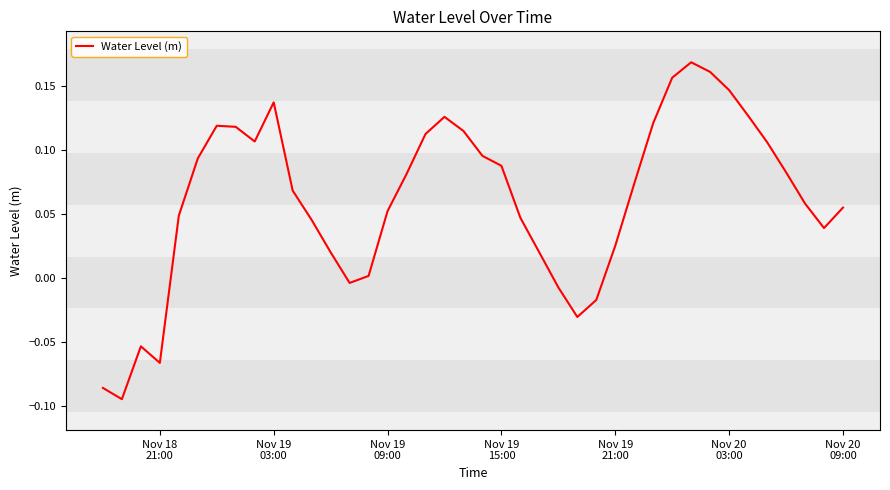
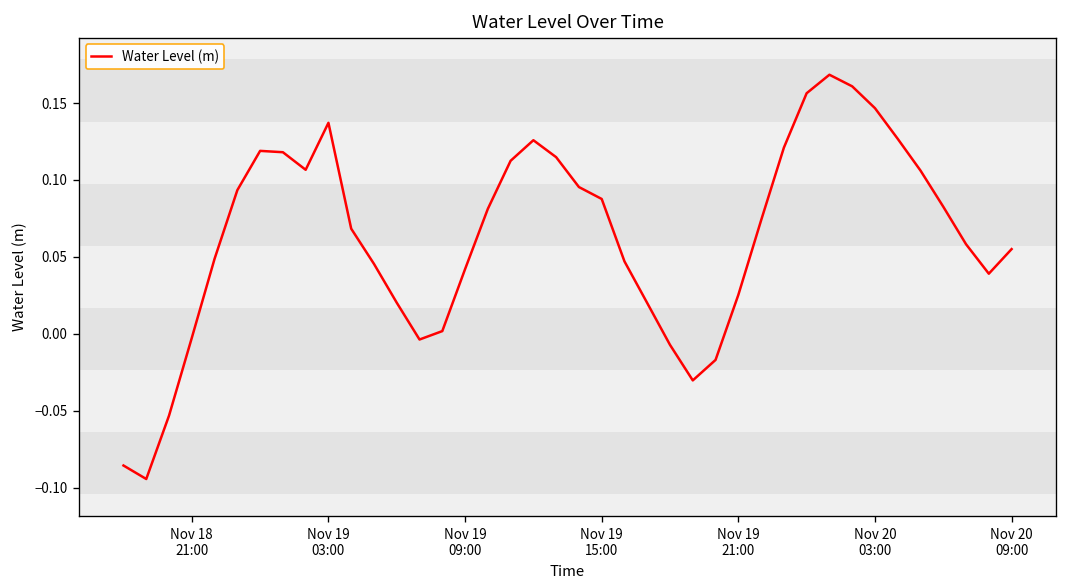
  {
-   "Nov 18 21:00": -0.066,
+   "Nov 18 21:00": -0.003,
    "Nov 19 03:00": 0.137,
-   "Nov 19 09:00": 0.052,
+   "Nov 19 09:00": 0.042,
    "Nov 19 15:00": 0.088,
    "Nov 19 21:00": 0.025,
    "Nov 20 03:00": 0.147,
    "Nov 20 09:00": 0.055
  }
